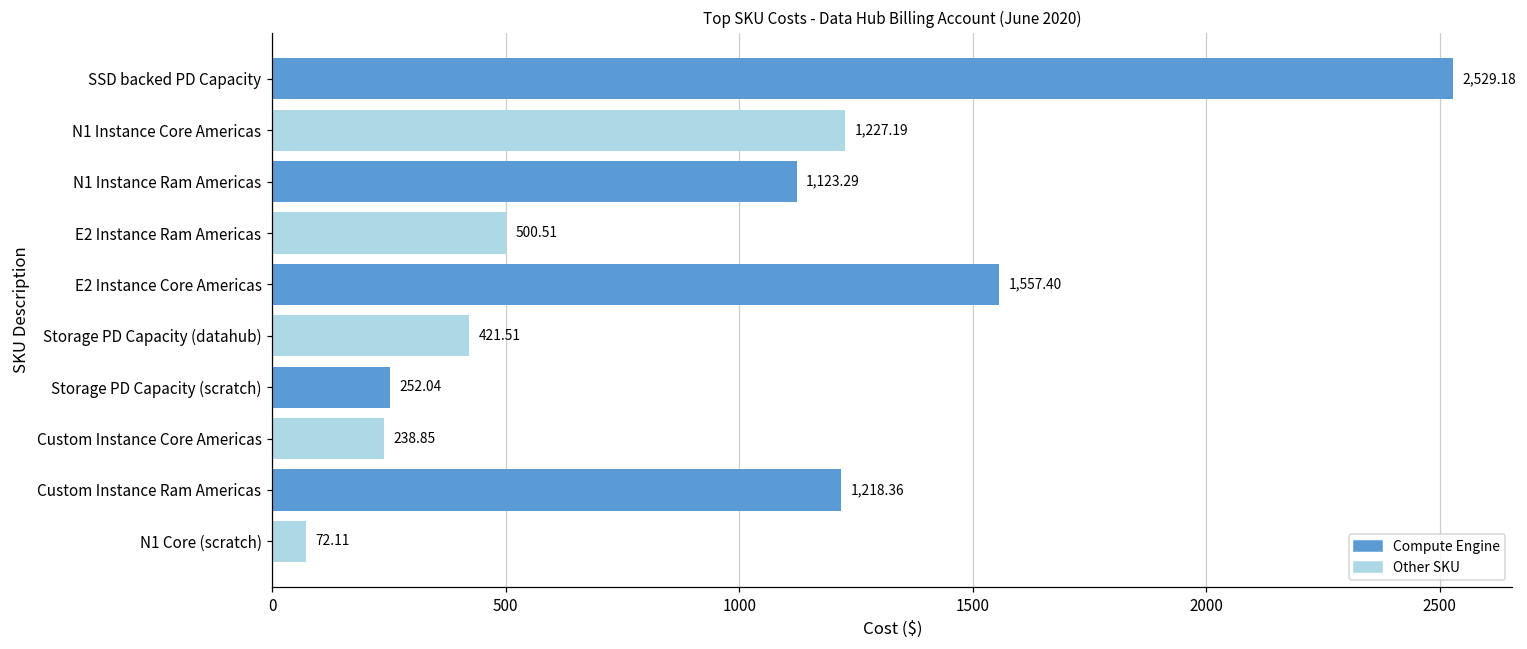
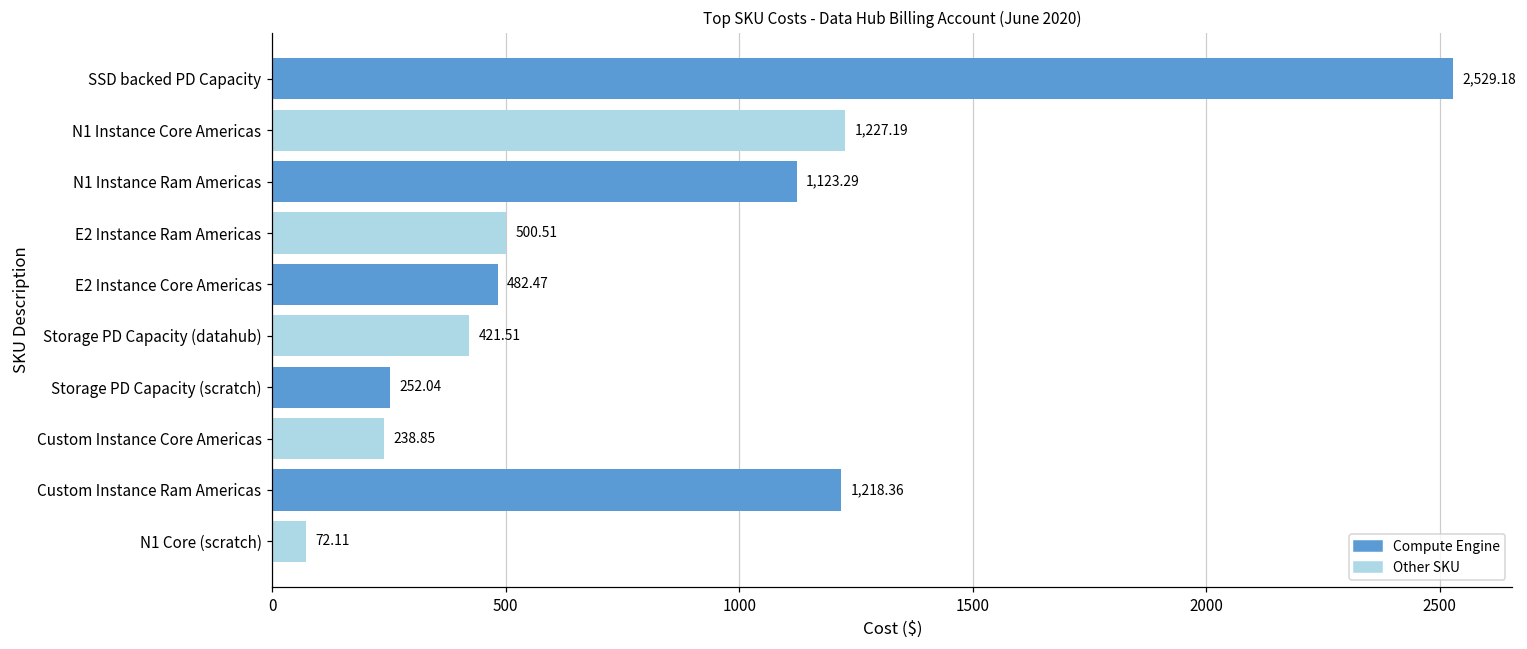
  {
    "SSD backed PD Capacity": "2,529.18",
    "N1 Instance Core Americas": "1,227.19",
    "N1 Instance Ram Americas": "1,123.29",
    "E2 Instance Ram Americas": "500.51",
-   "E2 Instance Core Americas": "1,557.40",
+   "E2 Instance Core Americas": "482.47",
    "Storage PD Capacity (datahub)": "421.51",
    "Storage PD Capacity (scratch)": "252.04",
    "Custom Instance Core Americas": "238.85",
    "Custom Instance Ram Americas": "1,218.36",
    "N1 Core (scratch)": "72.11"
  }
